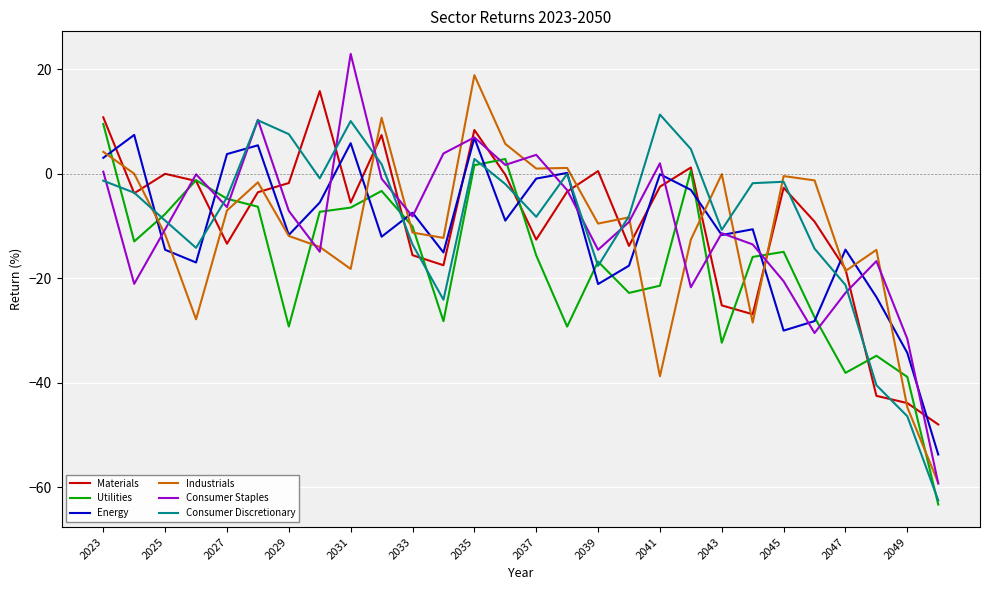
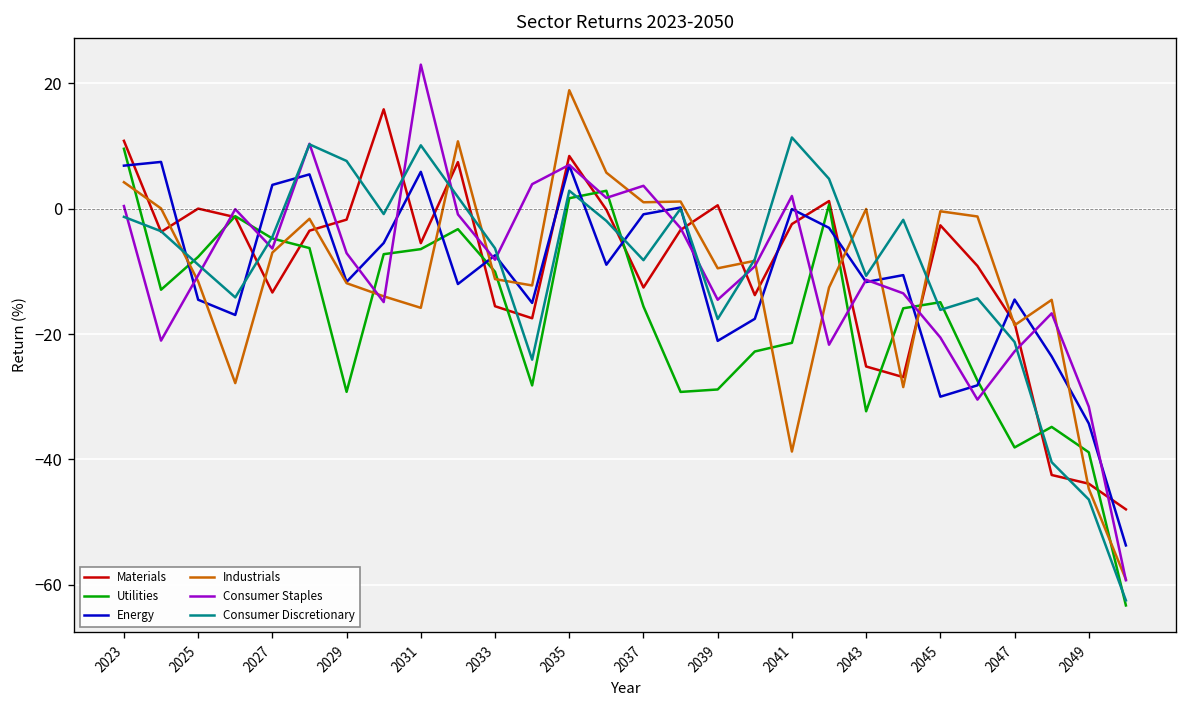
  {
    "Materials": {
      "2023": 11,
      "2025": 0,
      "2027": -13,
      "2029": -2,
      "2031": -5,
      "2033": -16,
      "2035": 8,
      "2037": -13,
      "2039": 1,
      "2041": -2,
      "2043": -25,
      "2045": -3,
      "2049": -44
    },
    "Utilities": {
      "2023": 10,
      "2025": -8,
      "2029": -29,
      "2031": -6,
      "2033": -10,
      "2035": 2,
      "2037": -16,
-     "2039": -17,
+     "2039": -29,
      "2041": -21,
      "2043": -32,
      "2045": -15,
      "2047": -38,
      "2049": -39
    },
    "Energy": {
-     "2023": 3,
+     "2023": 7,
      "2025": -15,
      "2027": 4,
      "2031": 6,
      "2033": -7,
      "2037": -1,
      "2039": -21,
      "2041": 0,
      "2045": -30,
      "2047": -14,
      "2049": -34
    },
    "Industrials": {
      "2023": 4,
      "2025": -12,
      "2027": -7,
-     "2031": -18,
+     "2031": -16,
      "2033": -11,
      "2035": 19,
      "2037": 1,
      "2039": -10,
      "2041": -39,
      "2043": 0,
      "2045": 0,
      "2049": -45
    },
    "Consumer Staples": {
      "2023": 0,
      "2025": -11,
      "2027": -6,
      "2029": -7,
      "2031": 23,
      "2033": -8,
      "2037": 4,
      "2039": -15,
      "2041": 2,
      "2045": -21,
      "2047": -23,
      "2049": -32
    },
    "Consumer Discretionary": {
      "2023": -1,
      "2025": -9,
      "2029": 8,
      "2031": 10,
-     "2033": -14,
+     "2033": -6,
      "2035": 3,
      "2037": -8,
      "2039": -18,
      "2041": 11,
      "2043": -11,
-     "2045": -1,
+     "2045": -16,
      "2047": -21,
      "2049": -46
    }
  }
